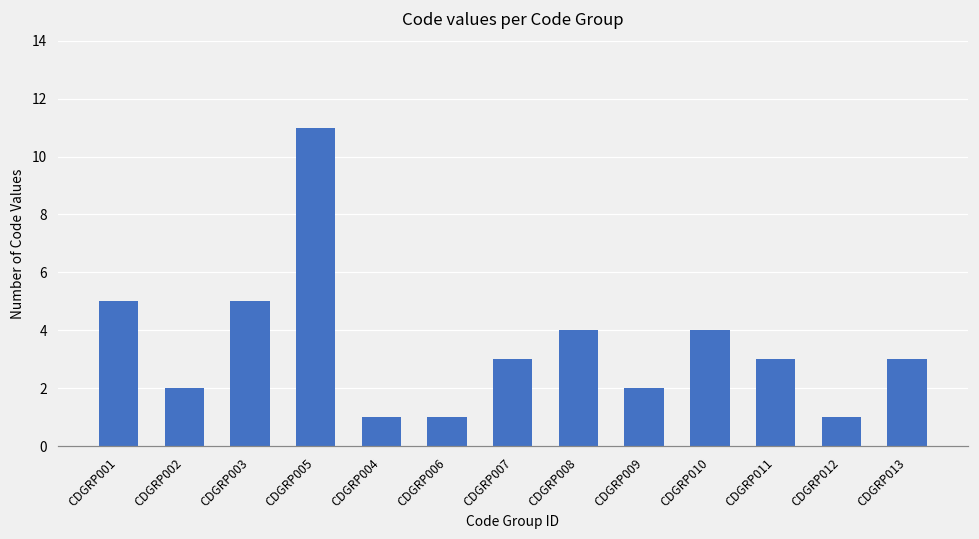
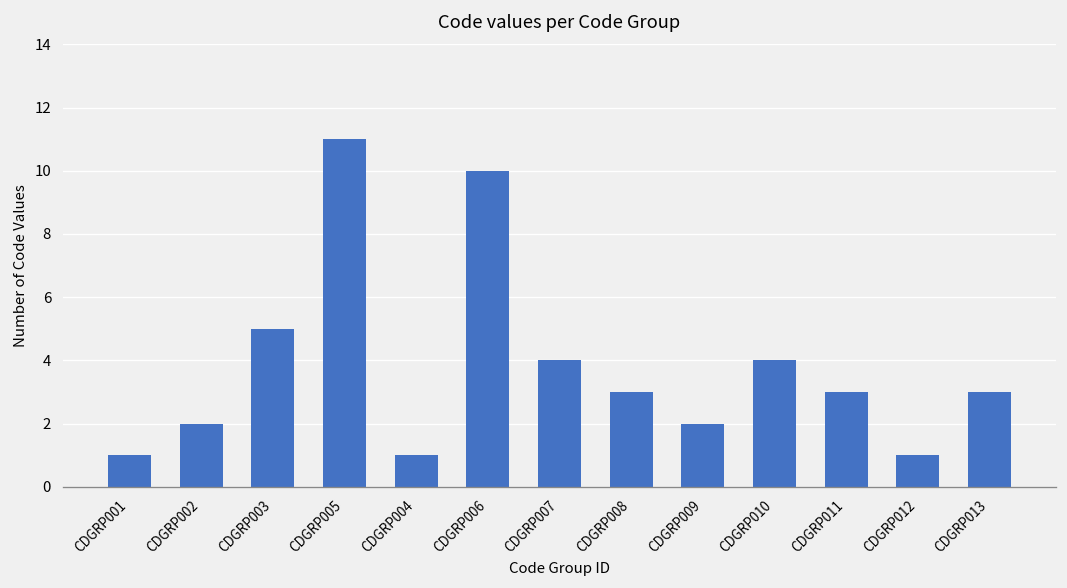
  {
-   "CDGRP001": 5,
+   "CDGRP001": 1,
    "CDGRP002": 2,
    "CDGRP003": 5,
    "CDGRP005": 11,
    "CDGRP004": 1,
-   "CDGRP006": 1,
-   "CDGRP007": 3,
-   "CDGRP008": 4,
+   "CDGRP006": 10,
+   "CDGRP007": 4,
+   "CDGRP008": 3,
    "CDGRP009": 2,
    "CDGRP010": 4,
    "CDGRP011": 3,
    "CDGRP012": 1,
    "CDGRP013": 3
  }
